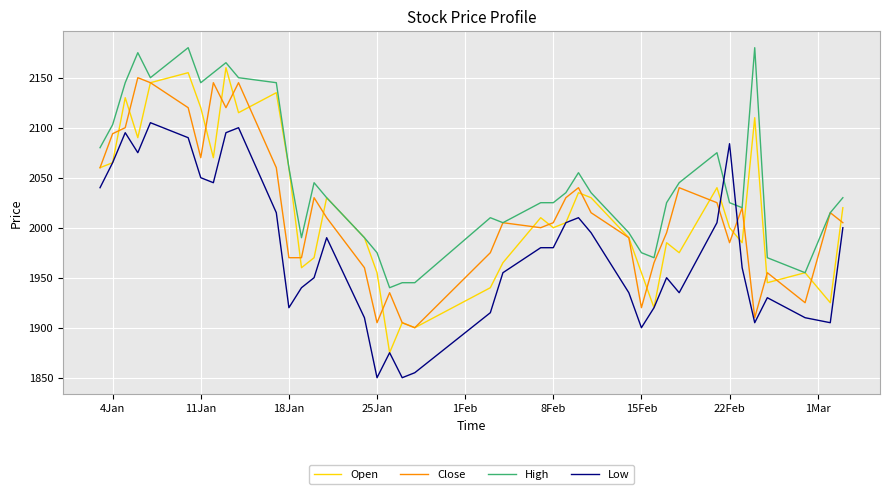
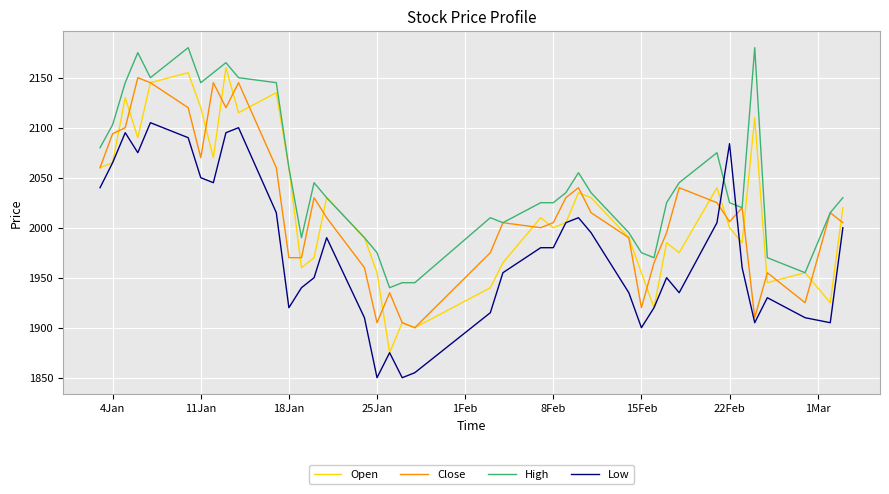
  {
    "Open": {
      "11Jan": 2120,
      "25Jan": 1955,
      "8Feb": 2000,
      "15Feb": 1955,
      "22Feb": 2000
    },
    "Close": {
      "4Jan": 2094,
      "11Jan": 2070,
      "18Jan": 1970,
      "25Jan": 1905,
      "8Feb": 2005,
      "15Feb": 1920,
-     "22Feb": 1985
+     "22Feb": 2006
    },
    "High": {
      "4Jan": 2103,
      "11Jan": 2145,
      "25Jan": 1975,
      "8Feb": 2025,
      "15Feb": 1975,
      "22Feb": 2025
    },
    "Low": {
      "11Jan": 2050,
      "18Jan": 1920,
      "25Jan": 1850,
      "8Feb": 1980,
      "15Feb": 1900,
      "22Feb": 2084
    }
  }
